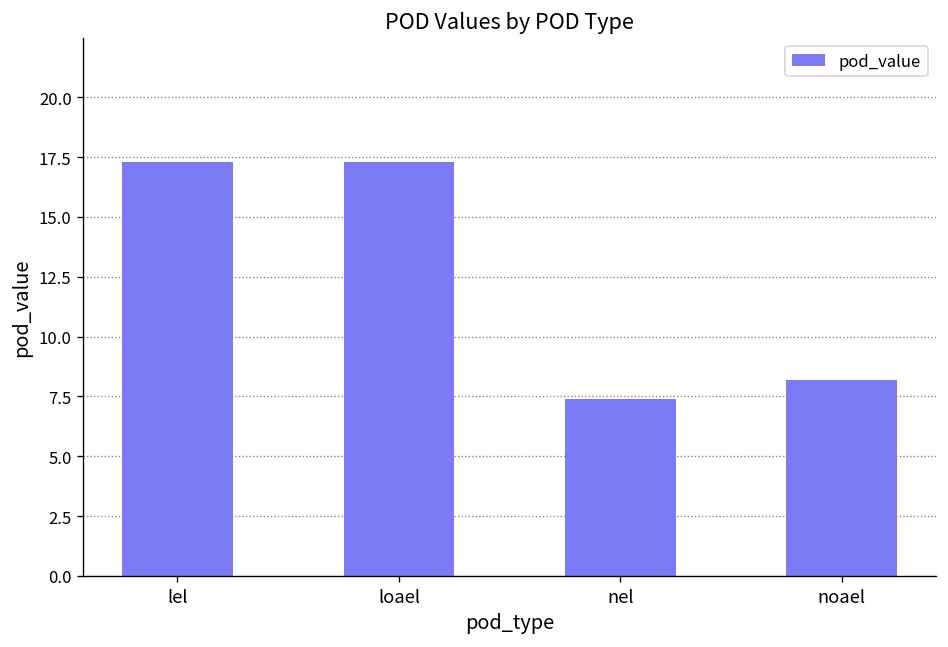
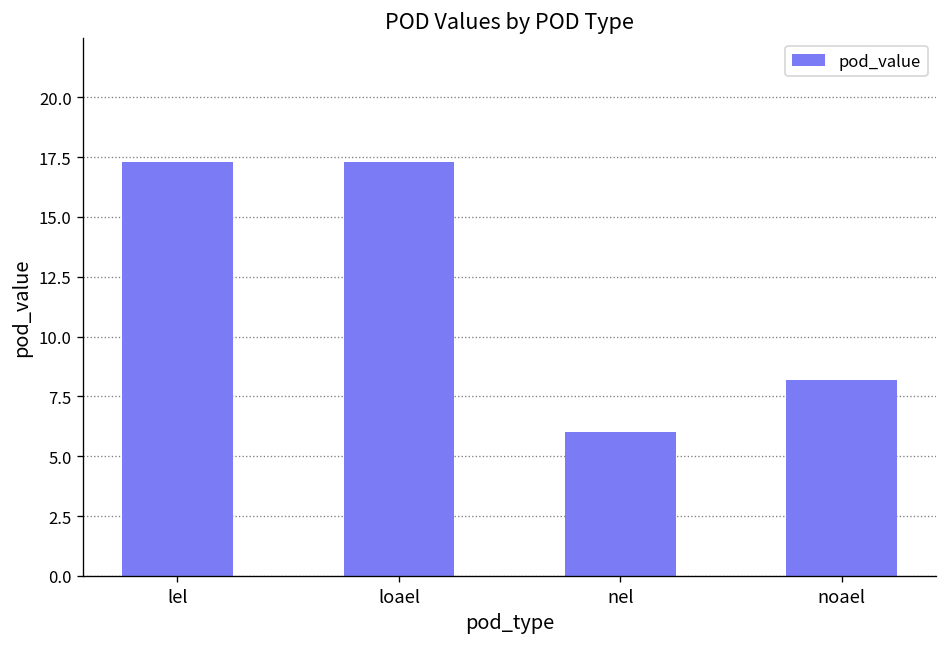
  {
    "lel": 17.3,
    "loael": 17.3,
-   "nel": 7.4,
+   "nel": 6.0,
    "noael": 8.2
  }
